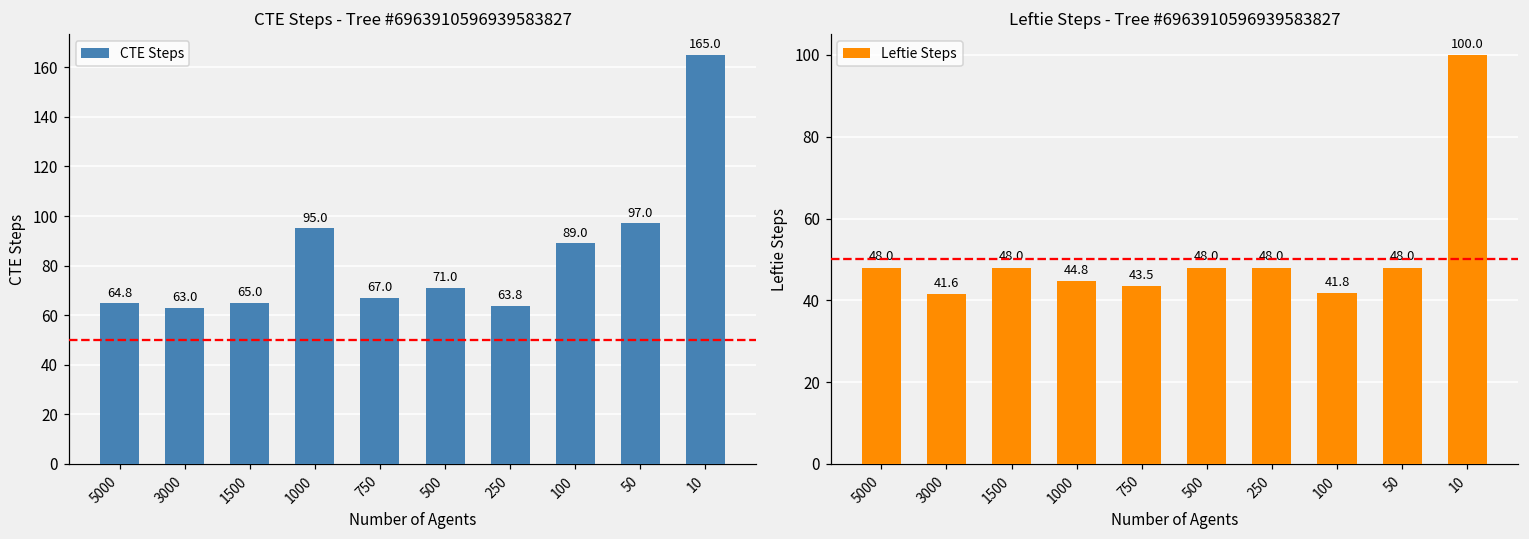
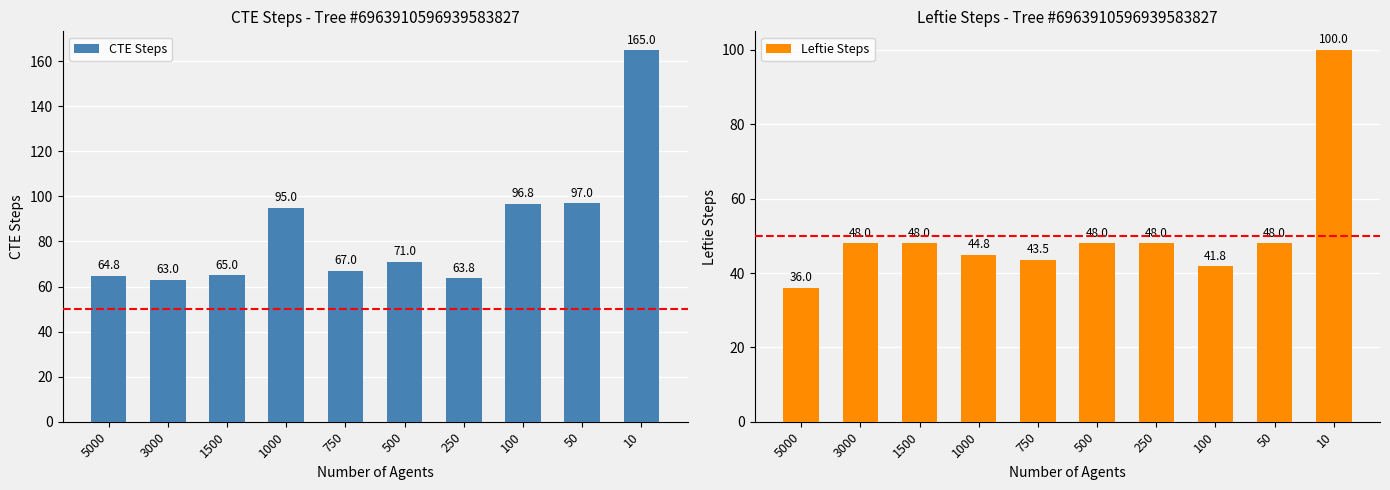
  {
    "CTE Steps - Tree #6963910596939583827": {
      "5000": 64.8,
      "3000": 63.0,
      "1500": 65.0,
      "1000": 95.0,
      "750": 67.0,
      "500": 71.0,
      "250": 63.8,
-     "100": 89.0,
+     "100": 96.8,
      "50": 97.0,
      "10": 165.0
    },
    "Leftie Steps - Tree #6963910596939583827": {
-     "5000": 48.0,
-     "3000": 41.6,
+     "5000": 36.0,
+     "3000": 48.0,
      "1500": 48.0,
      "1000": 44.8,
      "750": 43.5,
      "500": 48.0,
      "250": 48.0,
      "100": 41.8,
      "50": 48.0,
      "10": 100.0
    }
  }
